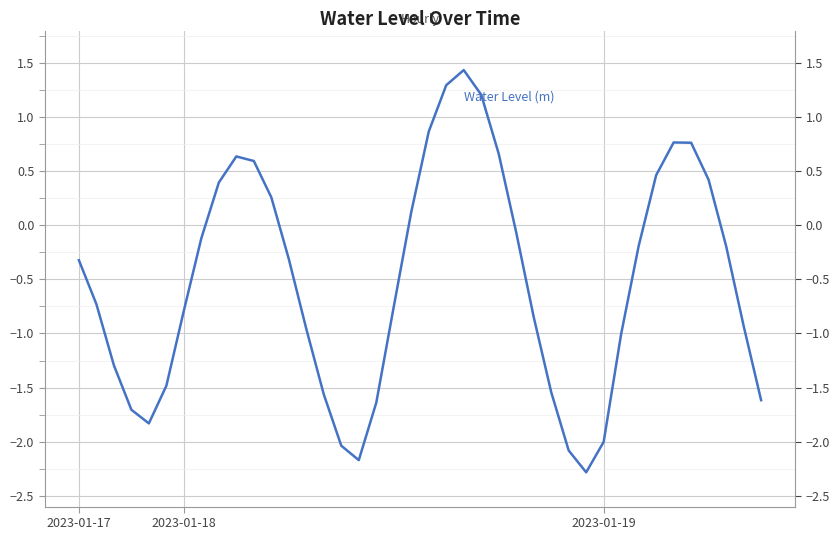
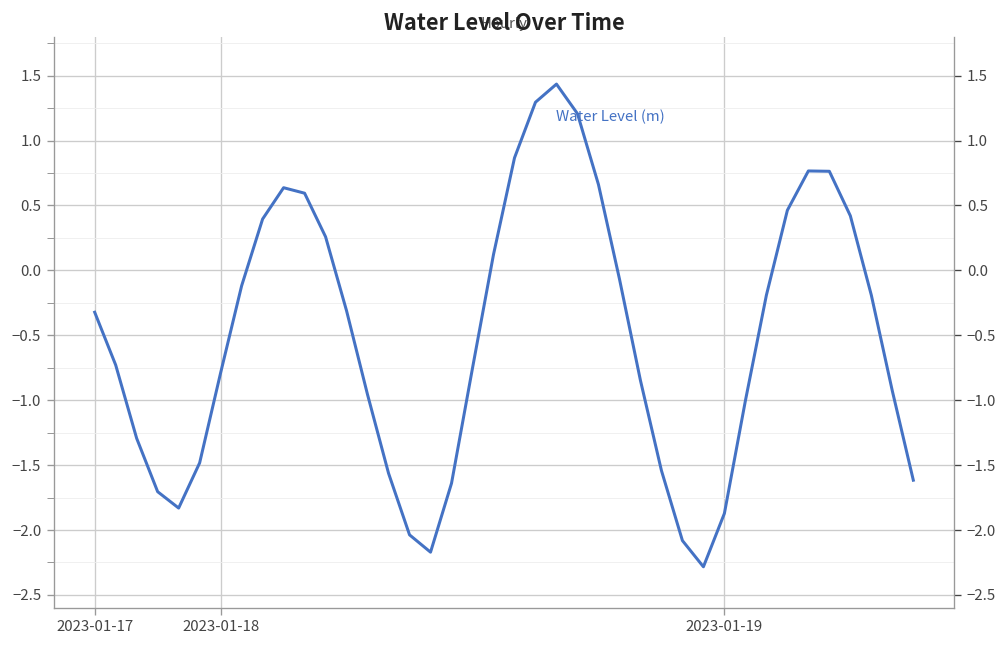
  {
    "2023-01-17": -0.32,
    "2023-01-18": -0.79,
-   "2023-01-19": -2.00
+   "2023-01-19": -1.87
  }
